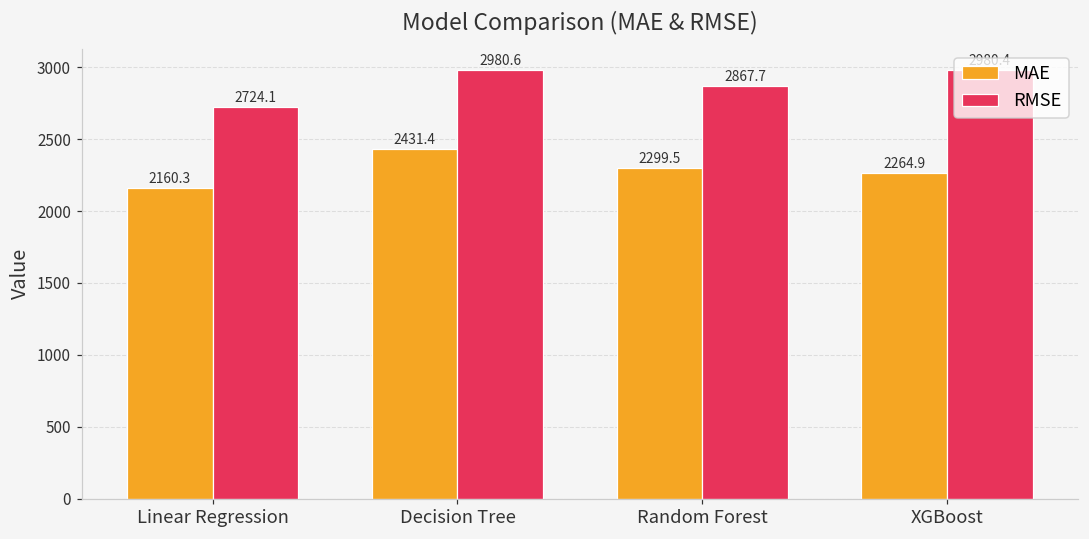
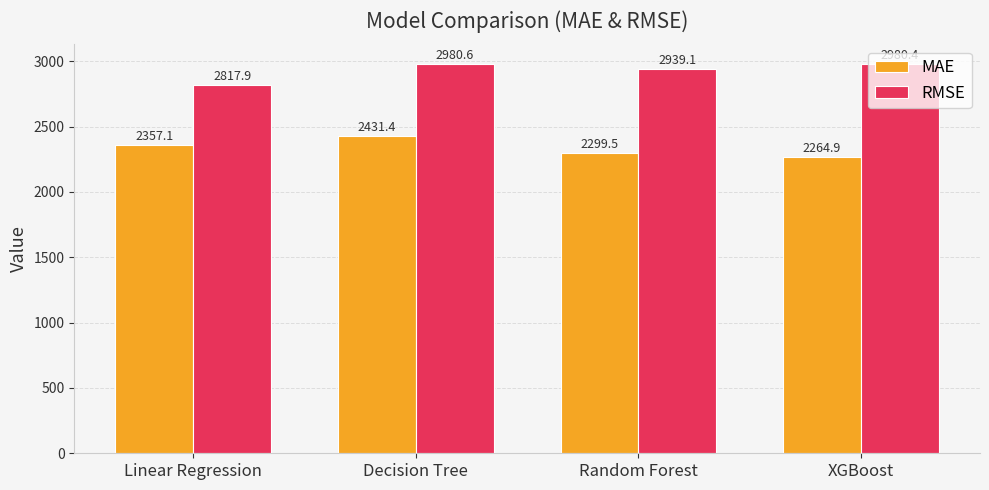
  {
    "MAE": {
-     "Linear Regression": 2160.3,
+     "Linear Regression": 2357.1,
      "Decision Tree": 2431.4,
      "Random Forest": 2299.5,
      "XGBoost": 2264.9
    },
    "RMSE": {
-     "Linear Regression": 2724.1,
+     "Linear Regression": 2817.9,
      "Decision Tree": 2980.6,
-     "Random Forest": 2867.7
+     "Random Forest": 2939.1
    }
  }
